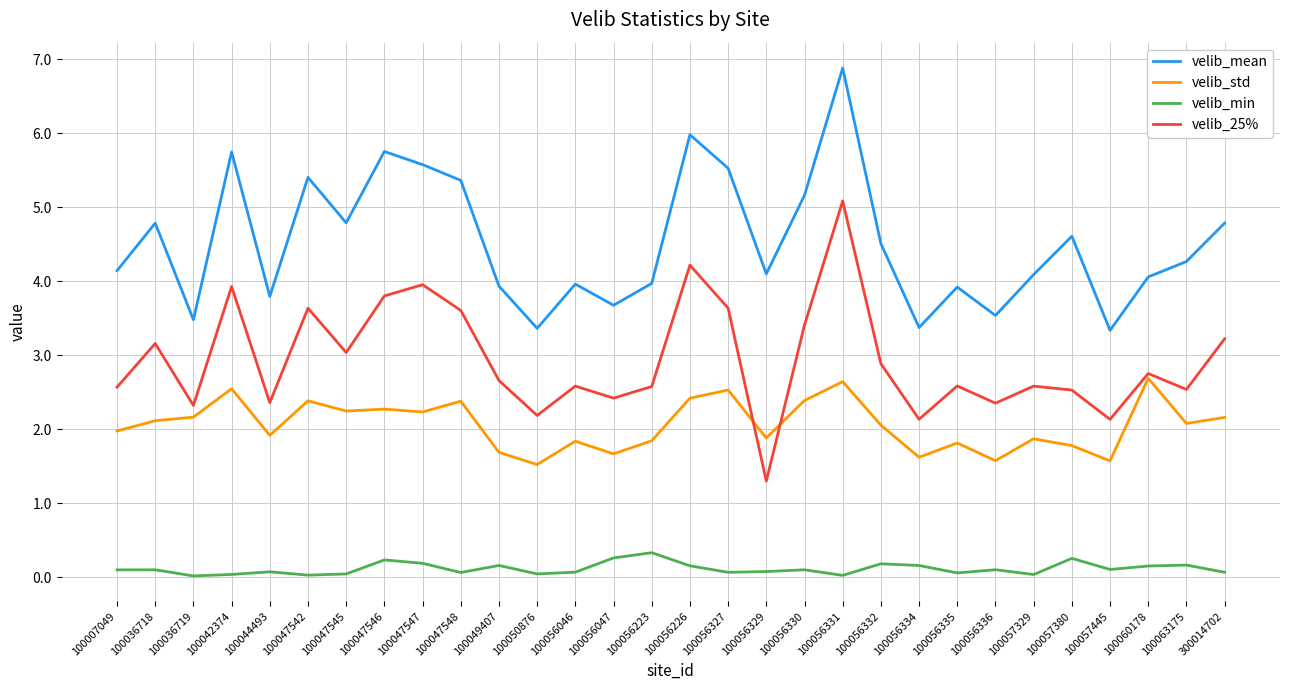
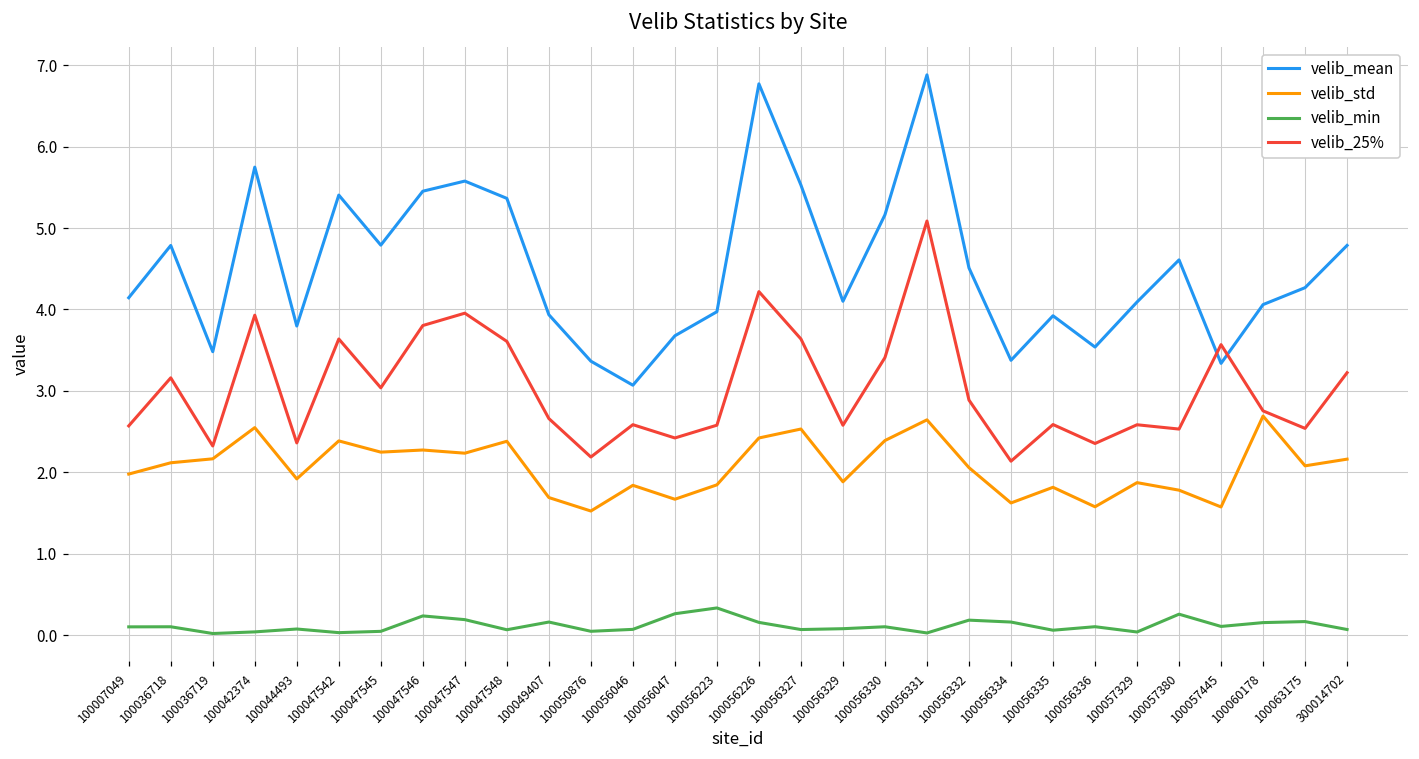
  {
    "velib_mean": {
      "100007049": 4.1,
      "100036718": 4.8,
      "100036719": 3.5,
      "100042374": 5.7,
      "100044493": 3.8,
      "100047542": 5.4,
      "100047545": 4.8,
-     "100047546": 5.8,
+     "100047546": 5.5,
      "100047547": 5.6,
      "100047548": 5.4,
      "100049407": 3.9,
      "100050876": 3.4,
-     "100056046": 4.0,
+     "100056046": 3.1,
      "100056047": 3.7,
      "100056223": 4.0,
-     "100056226": 6.0,
+     "100056226": 6.8,
      "100056327": 5.5,
      "100056329": 4.1,
      "100056330": 5.2,
      "100056331": 6.9,
      "100056332": 4.5,
      "100056334": 3.4,
      "100056335": 3.9,
      "100056336": 3.5,
      "100057329": 4.1,
      "100057380": 4.6,
      "100057445": 3.3,
      "100060178": 4.1,
      "100063175": 4.3,
      "300014702": 4.8
    },
    "velib_std": {
      "100007049": 2.0,
      "100036718": 2.1,
      "100036719": 2.2,
      "100042374": 2.5,
      "100044493": 1.9,
      "100047542": 2.4,
      "100047545": 2.2,
      "100047546": 2.3,
      "100047547": 2.2,
      "100047548": 2.4,
      "100049407": 1.7,
      "100050876": 1.5,
      "100056046": 1.8,
      "100056047": 1.7,
      "100056223": 1.8,
      "100056226": 2.4,
      "100056327": 2.5,
      "100056329": 1.9,
      "100056330": 2.4,
      "100056331": 2.6,
      "100056332": 2.1,
      "100056334": 1.6,
      "100056335": 1.8,
      "100056336": 1.6,
      "100057329": 1.9,
      "100057380": 1.8,
      "100057445": 1.6,
      "100060178": 2.7,
      "100063175": 2.1,
      "300014702": 2.2
    },
    "velib_min": {
      "100007049": 0.1,
      "100036718": 0.1,
      "100036719": 0.0,
      "100042374": 0.0,
      "100044493": 0.1,
      "100047542": 0.0,
      "100047545": 0.0,
      "100047546": 0.2,
      "100047547": 0.2,
      "100047548": 0.1,
      "100049407": 0.2,
      "100050876": 0.0,
      "100056046": 0.1,
      "100056047": 0.3,
      "100056223": 0.3,
      "100056226": 0.2,
      "100056327": 0.1,
      "100056329": 0.1,
      "100056330": 0.1,
      "100056331": 0.0,
      "100056332": 0.2,
      "100056334": 0.2,
      "100056335": 0.1,
      "100056336": 0.1,
      "100057329": 0.0,
      "100057380": 0.3,
      "100057445": 0.1,
      "100060178": 0.2,
      "100063175": 0.2,
      "300014702": 0.1
    },
    "velib_25%": {
      "100007049": 2.6,
      "100036718": 3.2,
      "100036719": 2.3,
      "100042374": 3.9,
      "100044493": 2.4,
      "100047542": 3.6,
      "100047545": 3.0,
      "100047546": 3.8,
      "100047547": 4.0,
      "100047548": 3.6,
      "100049407": 2.7,
      "100050876": 2.2,
      "100056046": 2.6,
      "100056047": 2.4,
      "100056223": 2.6,
      "100056226": 4.2,
      "100056327": 3.6,
-     "100056329": 1.3,
+     "100056329": 2.6,
      "100056330": 3.4,
      "100056331": 5.1,
      "100056332": 2.9,
      "100056334": 2.1,
      "100056335": 2.6,
      "100056336": 2.4,
      "100057329": 2.6,
      "100057380": 2.5,
-     "100057445": 2.1,
+     "100057445": 3.6,
      "100060178": 2.8,
      "100063175": 2.5,
      "300014702": 3.2
    }
  }
